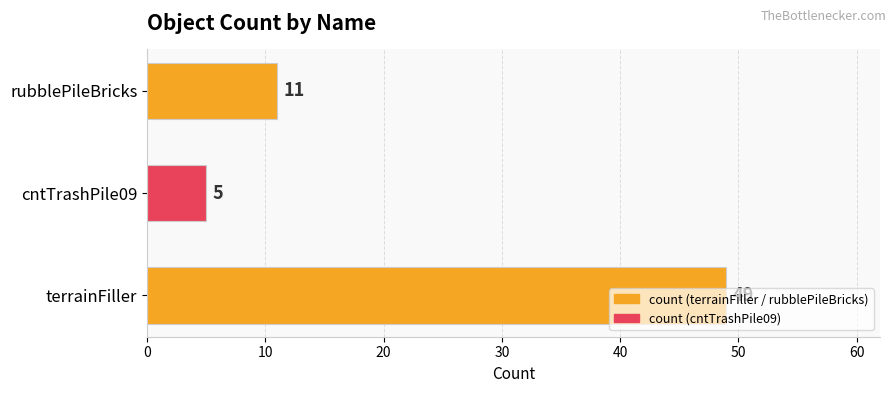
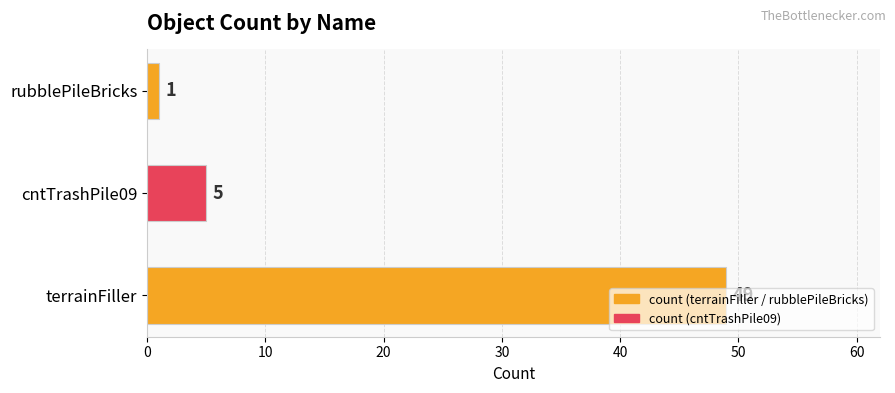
  {
-   "rubblePileBricks": 11,
+   "rubblePileBricks": 1,
    "cntTrashPile09": 5
  }
